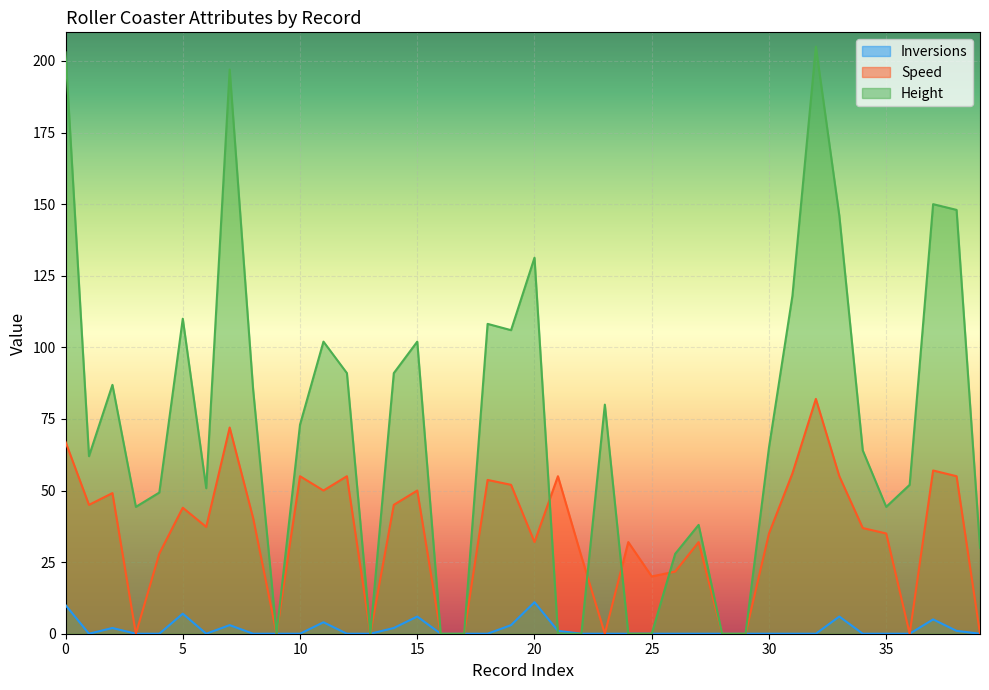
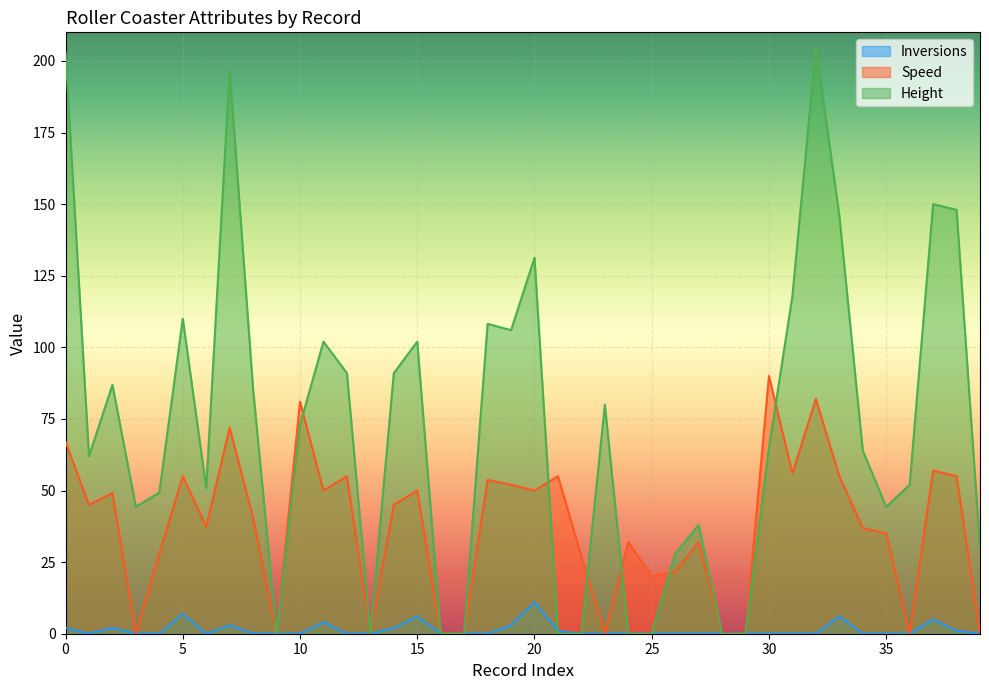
  {
    "Inversions": {
-     "0": 10,
+     "0": 2,
      "5": 7,
      "10": 0,
      "15": 6,
      "20": 11,
      "30": 0,
      "35": 0
    },
    "Speed": {
      "0": 67,
-     "5": 44,
-     "10": 55,
+     "5": 55,
+     "10": 81,
      "15": 50,
-     "20": 32,
+     "20": 50,
      "25": 20,
-     "30": 35,
+     "30": 90,
      "35": 35
    },
    "Height": {
      "0": 203,
      "5": 110,
      "10": 73,
      "15": 102,
      "20": 131,
      "30": 65,
      "35": 44
    }
  }
